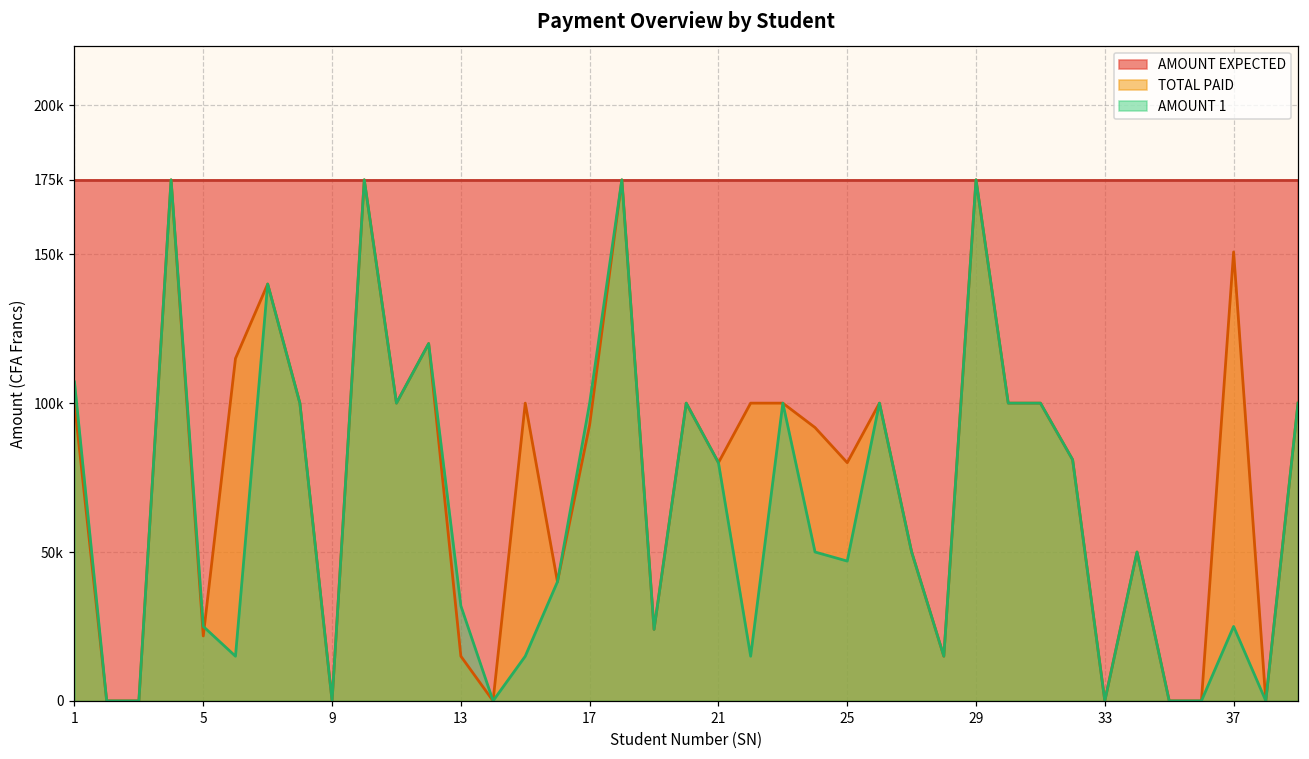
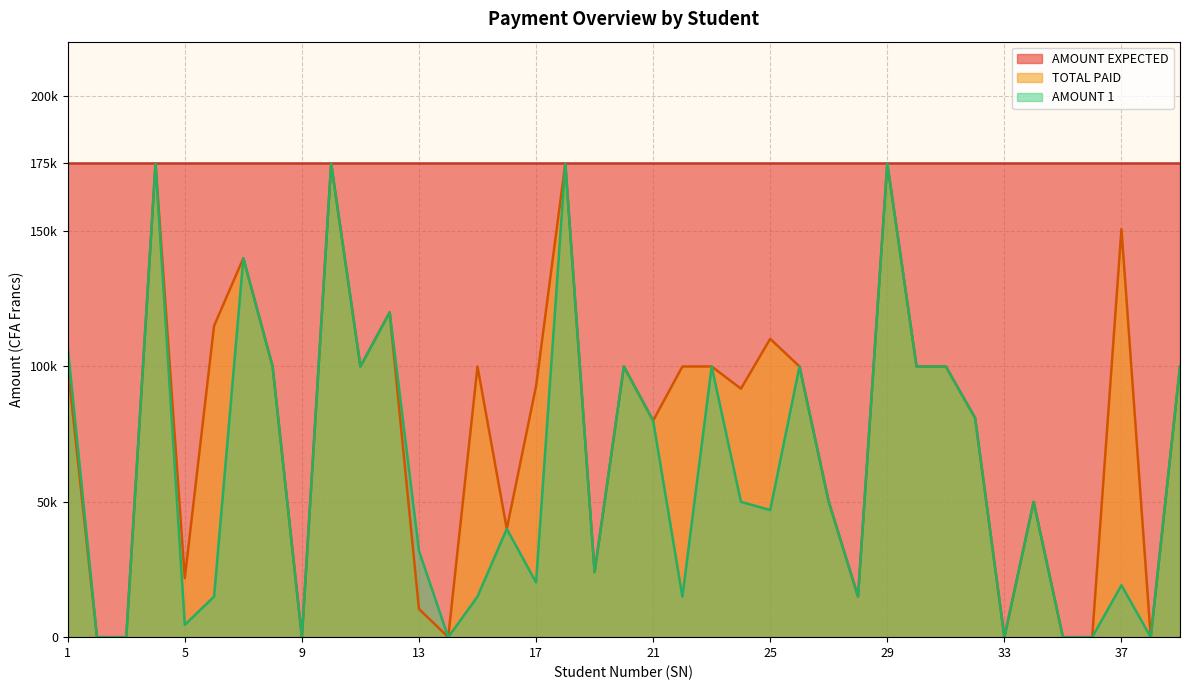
  {
    "AMOUNT EXPECTED": {
      "1": 175000,
      "5": 175000,
      "9": 175000,
      "13": 175000,
      "17": 175000,
      "21": 175000,
      "25": 175000,
      "33": 175000,
      "37": 175000
    },
    "TOTAL PAID": {
      "1": 100000,
      "5": 22000,
-     "13": 15000,
+     "13": 10000,
      "17": 93000,
-     "25": 80000,
+     "25": 110000,
      "37": 151000
    },
    "AMOUNT 1": {
      "1": 107000,
-     "5": 25000,
+     "5": 5000,
      "13": 32000,
-     "17": 100000,
+     "17": 20000,
      "25": 47000,
-     "37": 25000
+     "37": 19000
    }
  }
